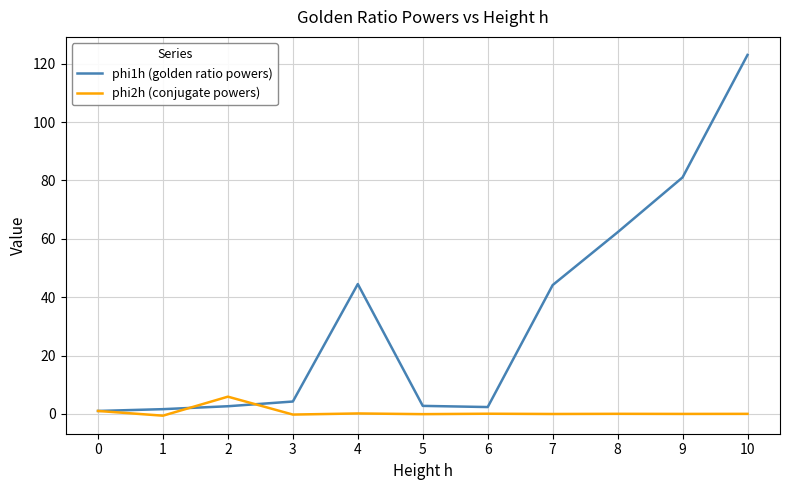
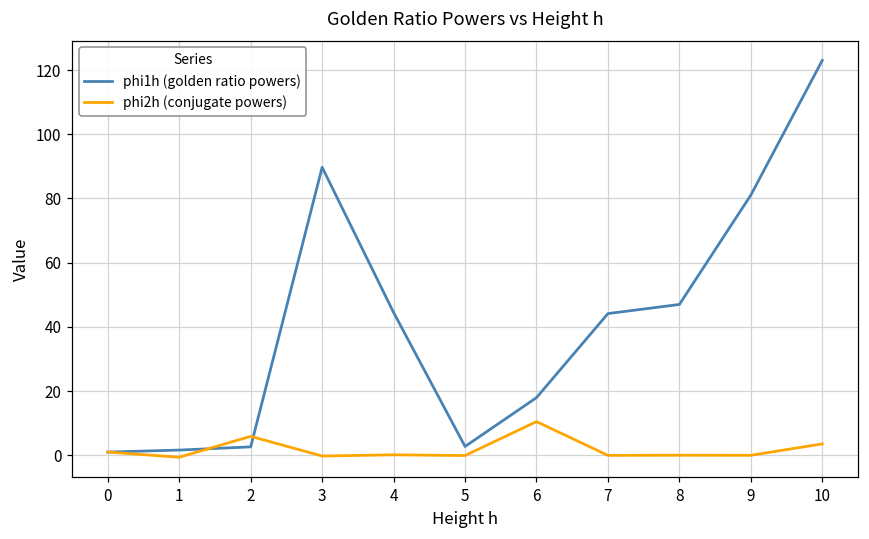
  {
    "phi1h (golden ratio powers)": {
      "1": 2,
      "2": 3,
-     "3": 4,
+     "3": 90,
      "4": 44,
      "5": 3,
-     "6": 2,
+     "6": 18,
      "7": 44,
-     "8": 62,
+     "8": 47,
      "9": 81,
      "10": 123
    },
    "phi2h (conjugate powers)": {
      "1": -1,
      "2": 6,
      "3": 0,
      "4": 0,
      "5": 0,
-     "6": 0,
+     "6": 10,
      "7": 0,
      "8": 0,
      "9": 0,
-     "10": 0
+     "10": 4
    }
  }
